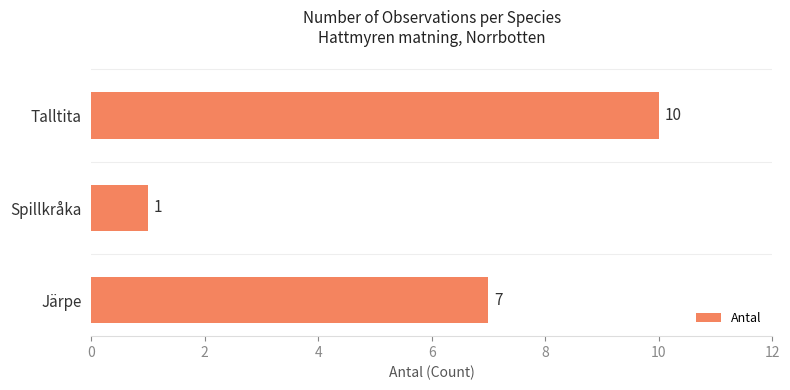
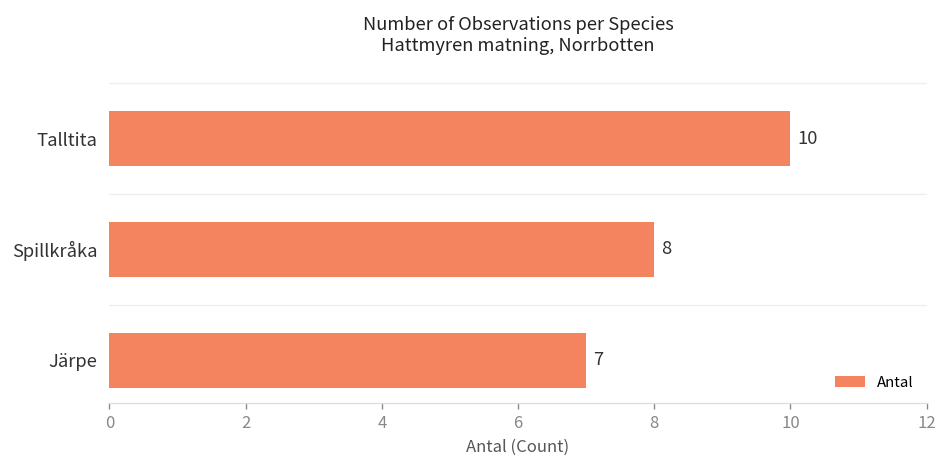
  {
    "Talltita": 10,
-   "Spillkråka": 1,
+   "Spillkråka": 8,
    "Järpe": 7
  }
